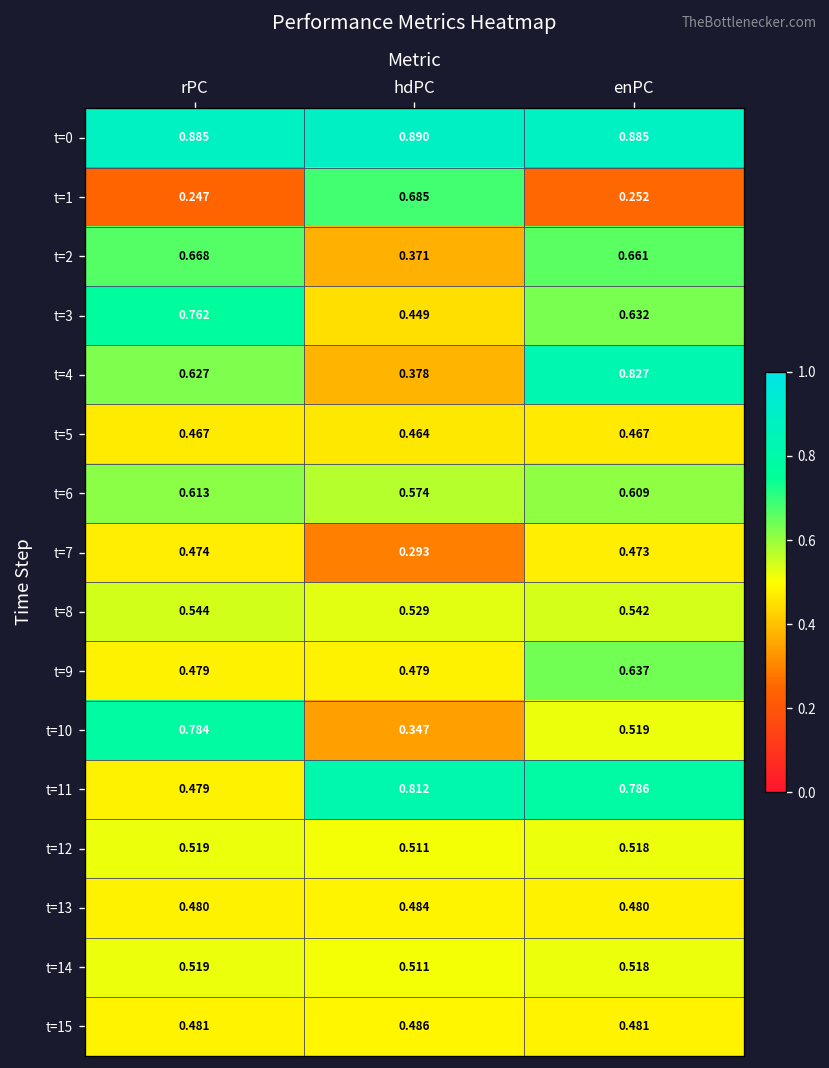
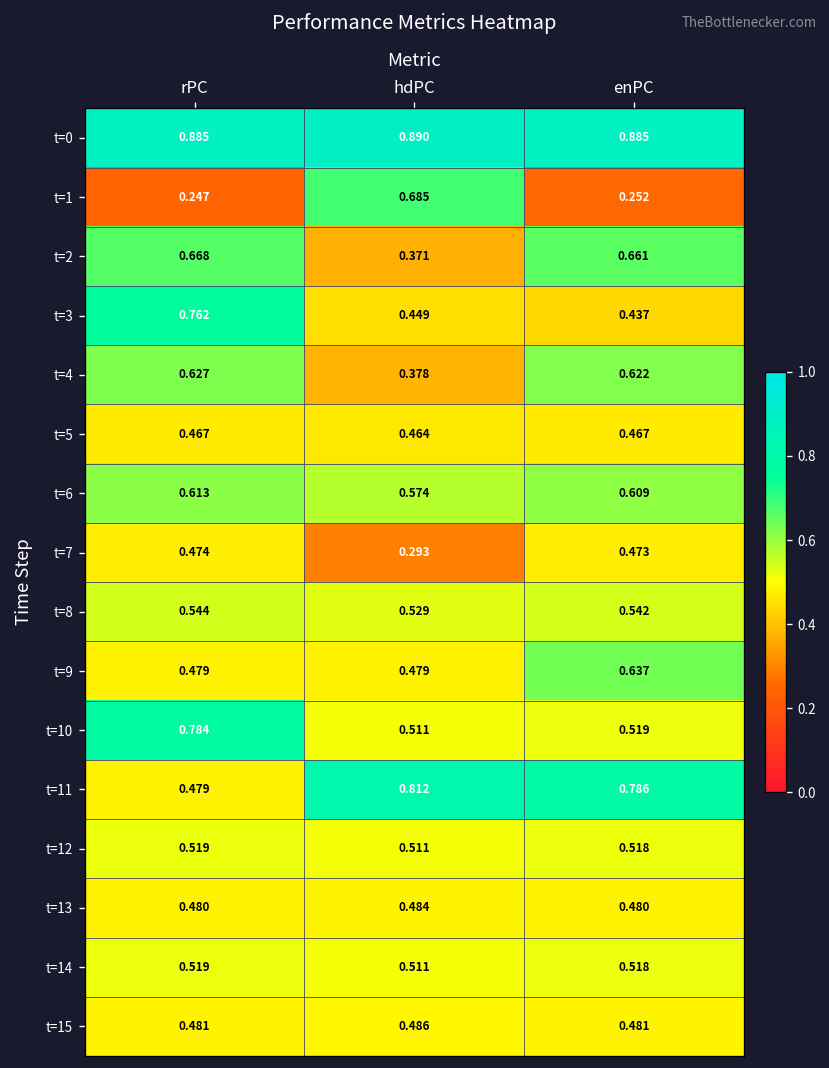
  {
    "t=0": {
      "rPC": 0.885,
      "hdPC": 0.890,
      "enPC": 0.885
    },
    "t=1": {
      "rPC": 0.247,
      "hdPC": 0.685,
      "enPC": 0.252
    },
    "t=2": {
      "rPC": 0.668,
      "hdPC": 0.371,
      "enPC": 0.661
    },
    "t=3": {
      "rPC": 0.762,
      "hdPC": 0.449,
-     "enPC": 0.632
+     "enPC": 0.437
    },
    "t=4": {
      "rPC": 0.627,
      "hdPC": 0.378,
-     "enPC": 0.827
+     "enPC": 0.622
    },
    "t=5": {
      "rPC": 0.467,
      "hdPC": 0.464,
      "enPC": 0.467
    },
    "t=6": {
      "rPC": 0.613,
      "hdPC": 0.574,
      "enPC": 0.609
    },
    "t=7": {
      "rPC": 0.474,
      "hdPC": 0.293,
      "enPC": 0.473
    },
    "t=8": {
      "rPC": 0.544,
      "hdPC": 0.529,
      "enPC": 0.542
    },
    "t=9": {
      "rPC": 0.479,
      "hdPC": 0.479,
      "enPC": 0.637
    },
    "t=10": {
      "rPC": 0.784,
-     "hdPC": 0.347,
+     "hdPC": 0.511,
      "enPC": 0.519
    },
    "t=11": {
      "rPC": 0.479,
      "hdPC": 0.812,
      "enPC": 0.786
    },
    "t=12": {
      "rPC": 0.519,
      "hdPC": 0.511,
      "enPC": 0.518
    },
    "t=13": {
      "rPC": 0.480,
      "hdPC": 0.484,
      "enPC": 0.480
    },
    "t=14": {
      "rPC": 0.519,
      "hdPC": 0.511,
      "enPC": 0.518
    },
    "t=15": {
      "rPC": 0.481,
      "hdPC": 0.486,
      "enPC": 0.481
    }
  }
